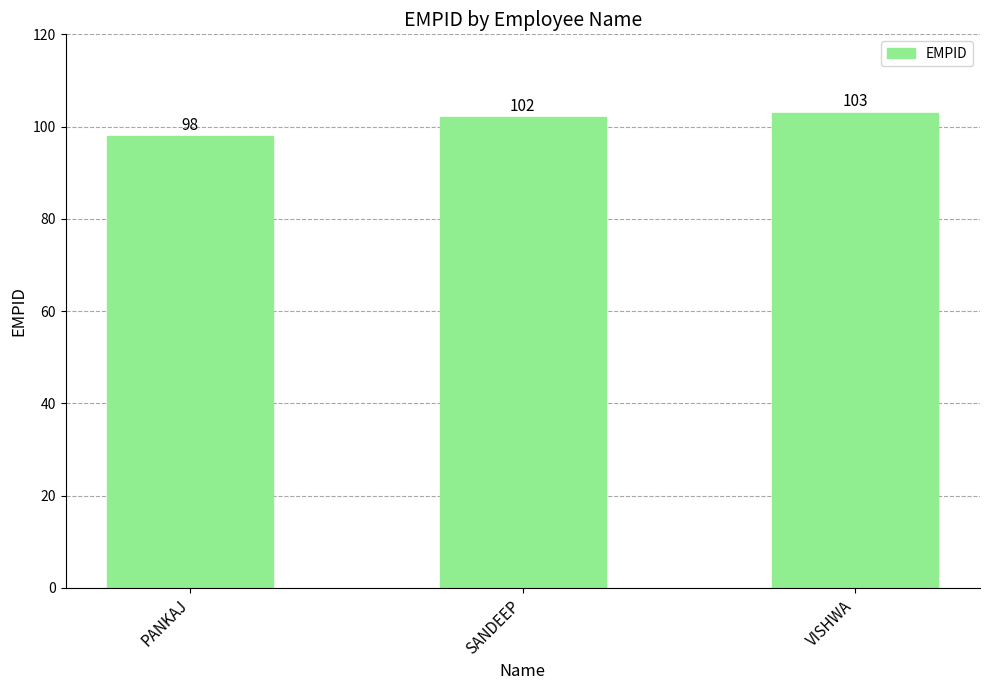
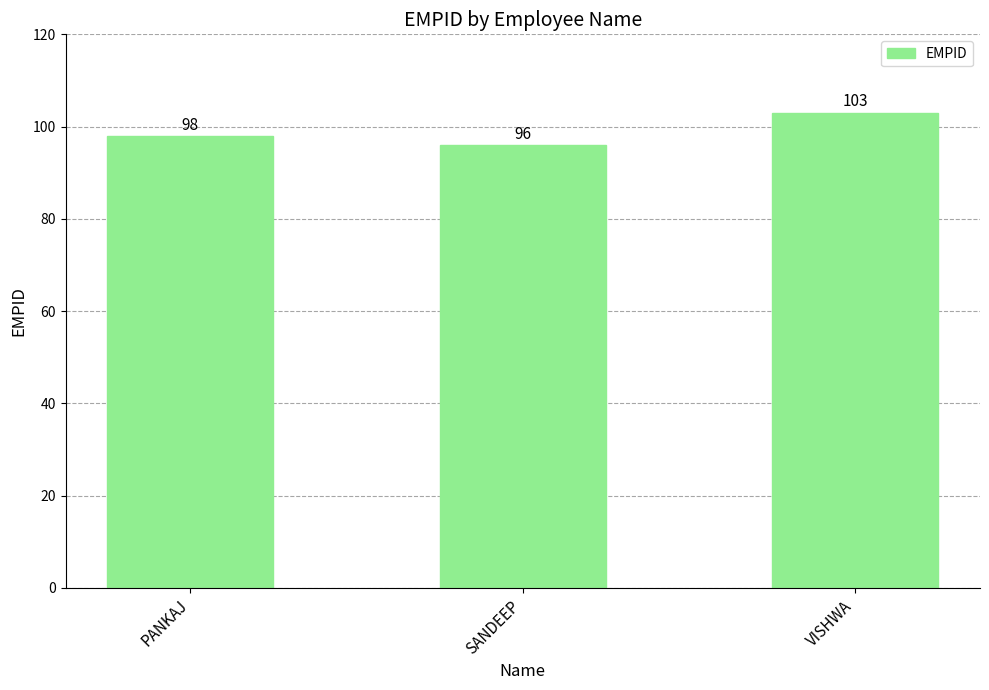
  {
    "PANKAJ": 98,
-   "SANDEEP": 102,
+   "SANDEEP": 96,
    "VISHWA": 103
  }
